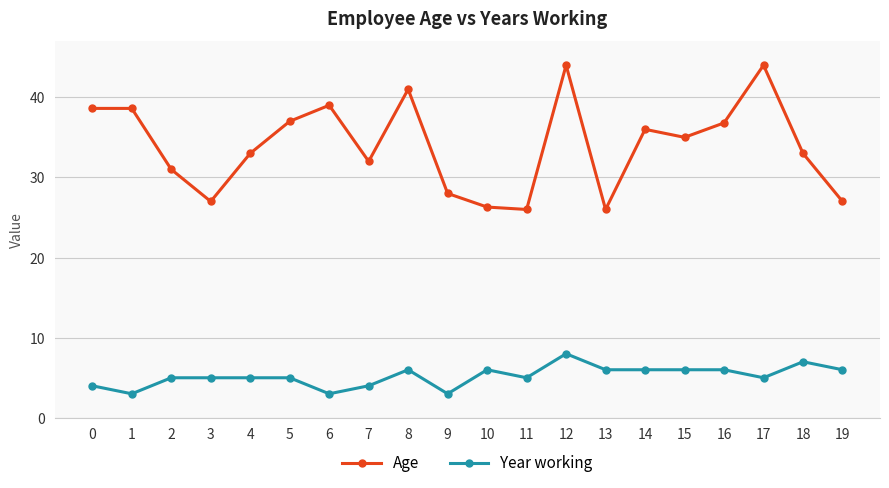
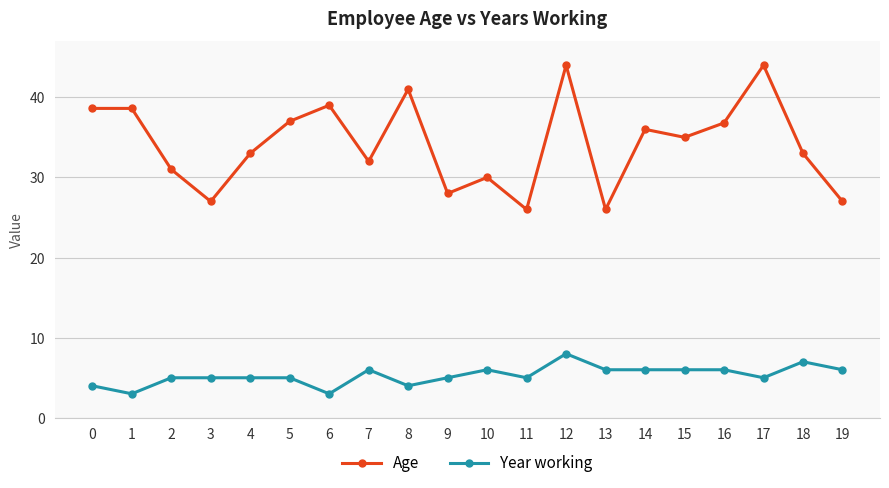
  {
    "Age": {
      "0": 39,
      "1": 39,
      "2": 31,
      "3": 27,
      "4": 33,
      "5": 37,
      "6": 39,
      "7": 32,
      "8": 41,
      "9": 28,
-     "10": 26,
+     "10": 30,
      "11": 26,
      "12": 44,
      "13": 26,
      "14": 36,
      "15": 35,
      "16": 37,
      "17": 44,
      "18": 33,
      "19": 27
    },
    "Year working": {
      "0": 4,
      "1": 3,
      "2": 5,
      "3": 5,
      "4": 5,
      "5": 5,
      "6": 3,
-     "7": 4,
-     "8": 6,
-     "9": 3,
+     "7": 6,
+     "8": 4,
+     "9": 5,
      "10": 6,
      "11": 5,
      "12": 8,
      "13": 6,
      "14": 6,
      "15": 6,
      "16": 6,
      "17": 5,
      "18": 7,
      "19": 6
    }
  }
